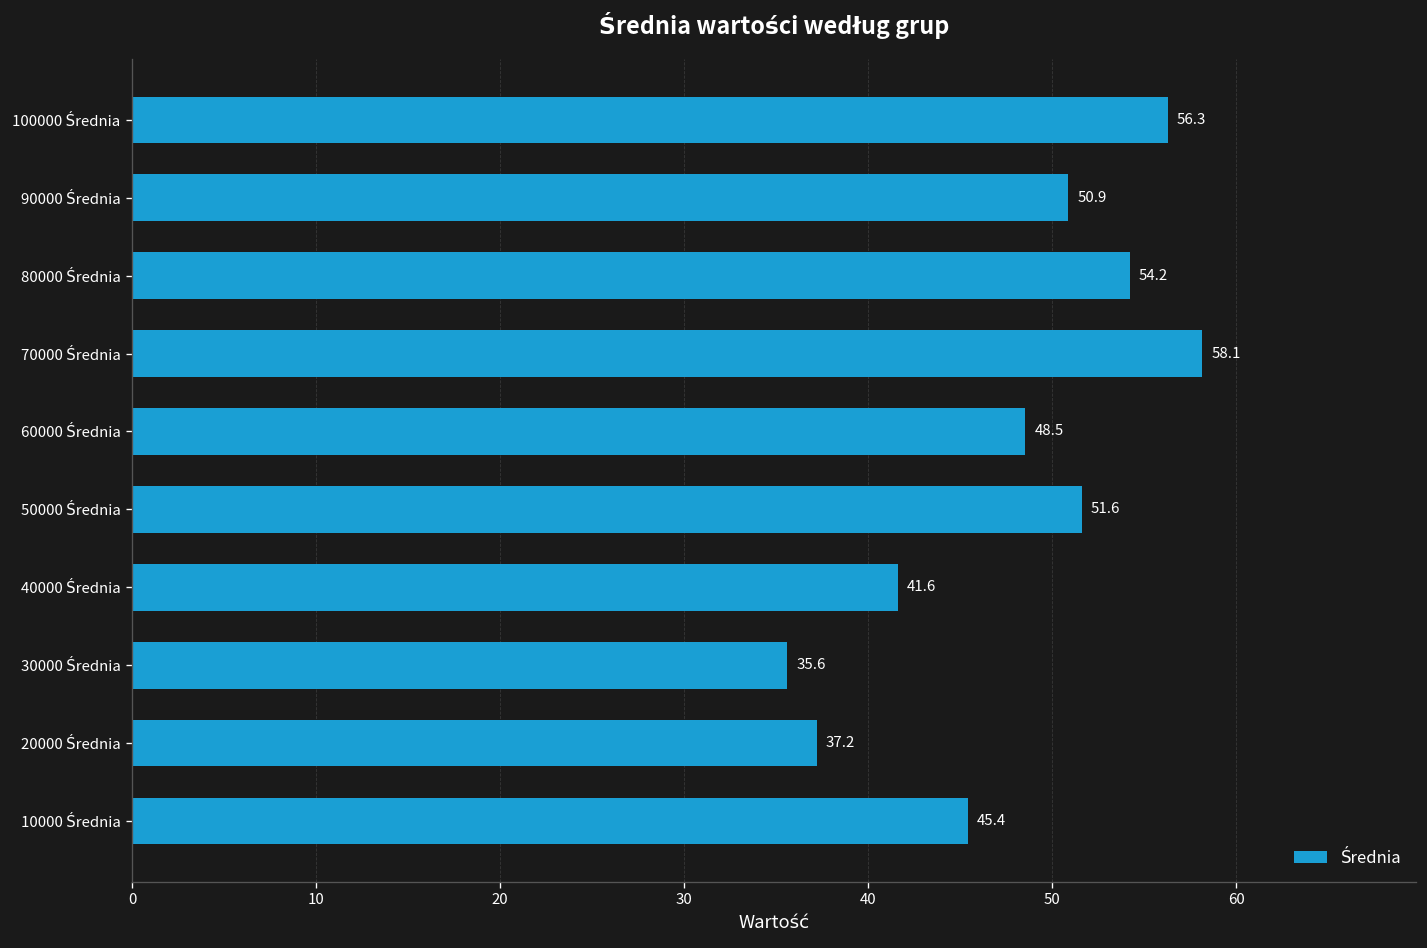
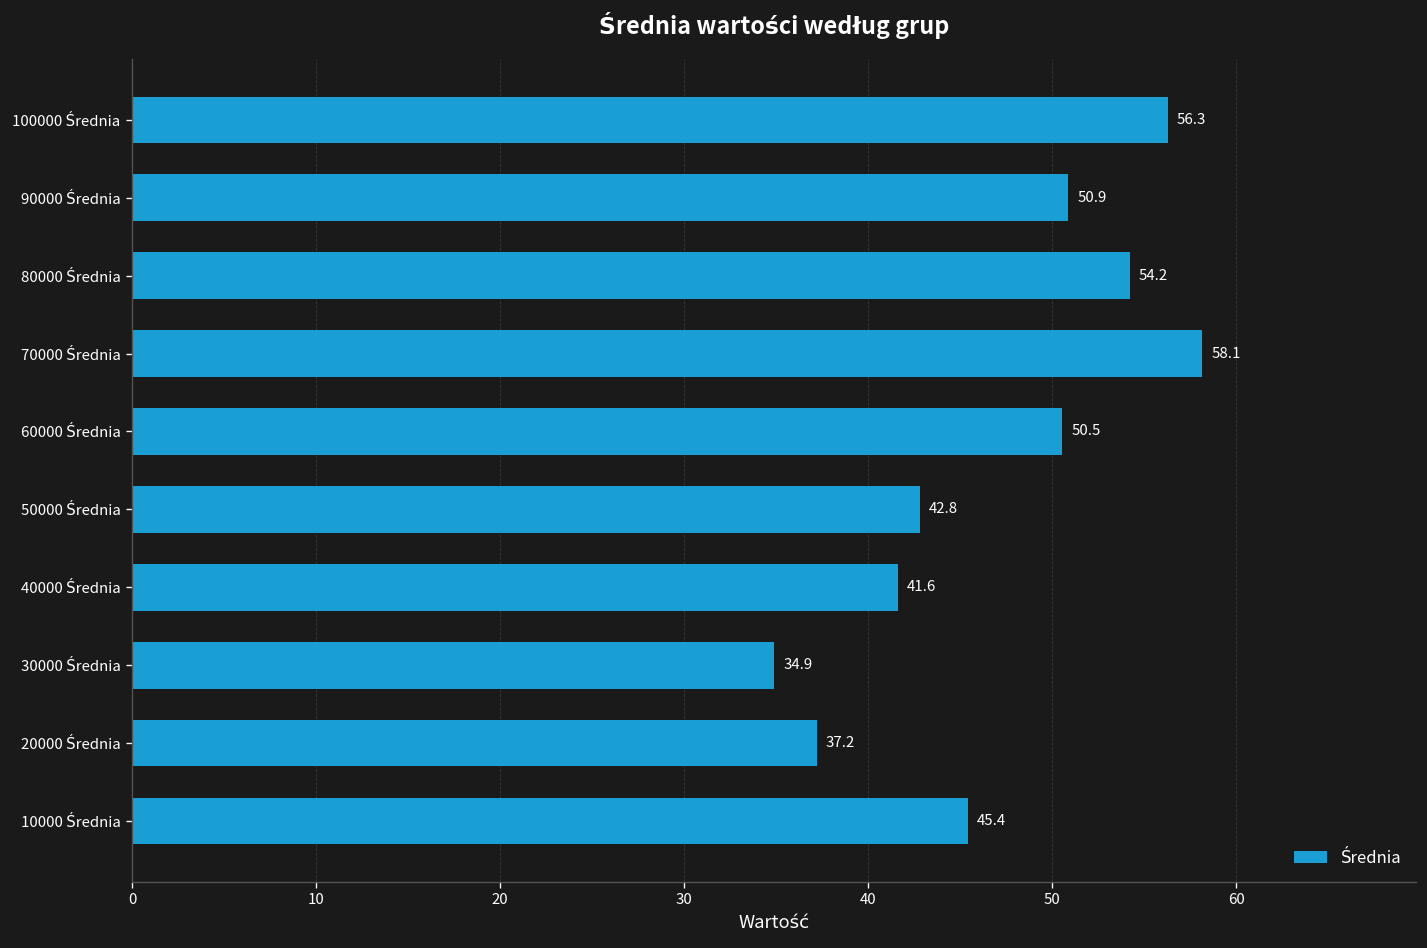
  {
    "100000 Średnia": 56.3,
    "90000 Średnia": 50.9,
    "80000 Średnia": 54.2,
    "70000 Średnia": 58.1,
-   "60000 Średnia": 48.5,
-   "50000 Średnia": 51.6,
+   "60000 Średnia": 50.5,
+   "50000 Średnia": 42.8,
    "40000 Średnia": 41.6,
-   "30000 Średnia": 35.6,
+   "30000 Średnia": 34.9,
    "20000 Średnia": 37.2,
    "10000 Średnia": 45.4
  }
